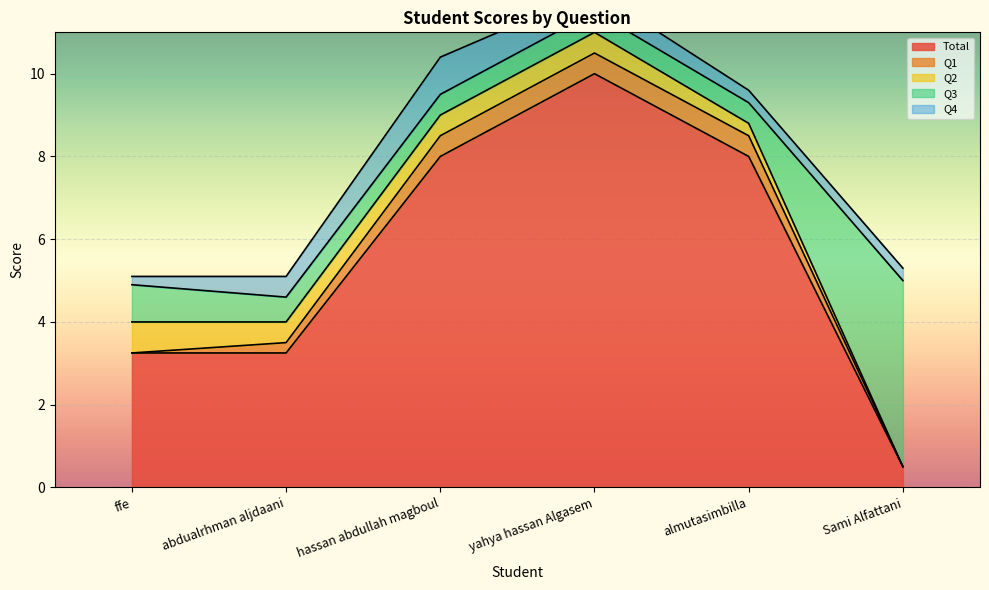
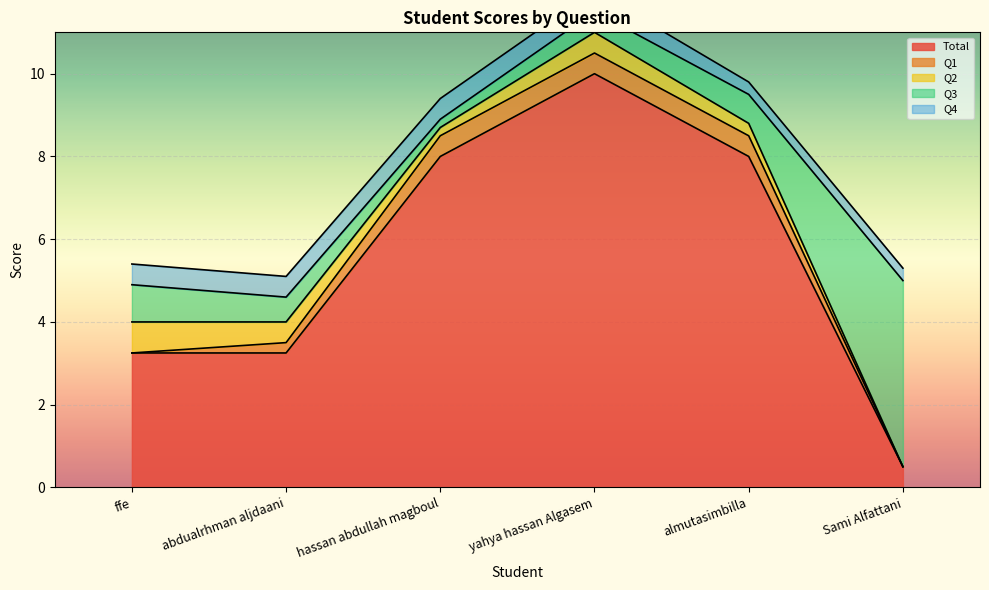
  {
    "Q2": {
      "ffe": 0.8,
      "abdualrhman aljdaani": 0.5,
-     "hassan abdullah magboul": 0.5,
+     "hassan abdullah magboul": 0.2,
      "yahya hassan Algasem": 0.5,
      "almutasimbilla": 0.3
    },
    "Q3": {
      "ffe": 0.9,
      "abdualrhman aljdaani": 0.6,
-     "hassan abdullah magboul": 0.5,
-     "almutasimbilla": 0.5,
+     "hassan abdullah magboul": 0.2,
+     "almutasimbilla": 0.7,
      "Sami Alfattani": 4.5
    },
    "Q4": {
-     "ffe": 0.2,
+     "ffe": 0.5,
      "abdualrhman aljdaani": 0.5,
-     "hassan abdullah magboul": 0.9,
+     "hassan abdullah magboul": 0.5,
      "almutasimbilla": 0.3,
      "Sami Alfattani": 0.3
    }
  }
